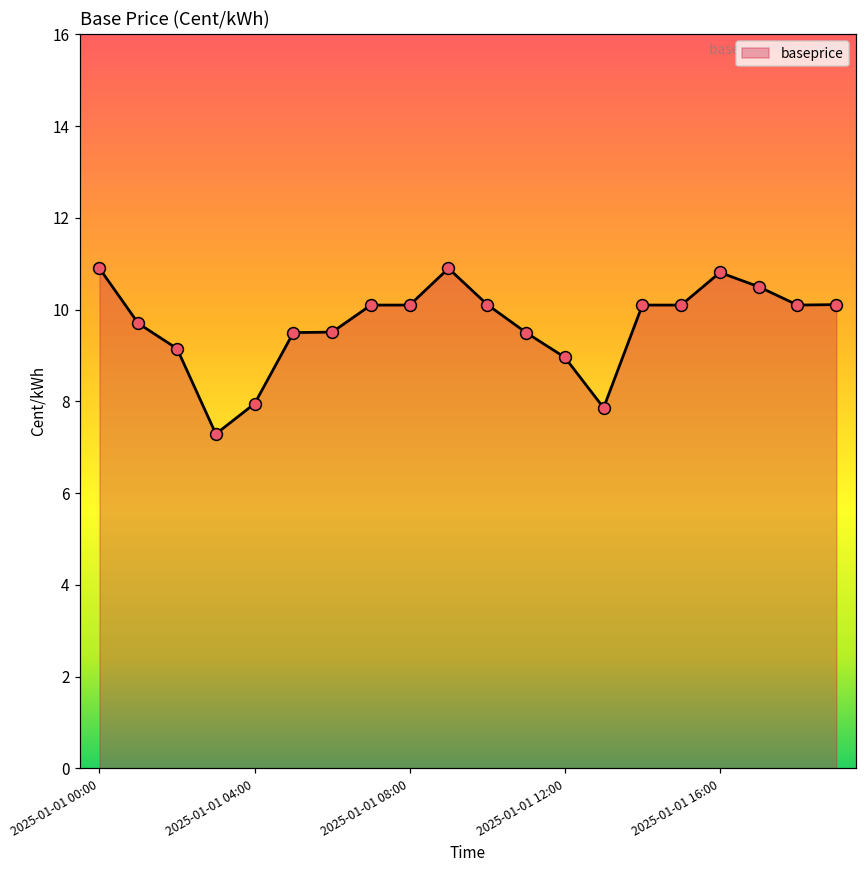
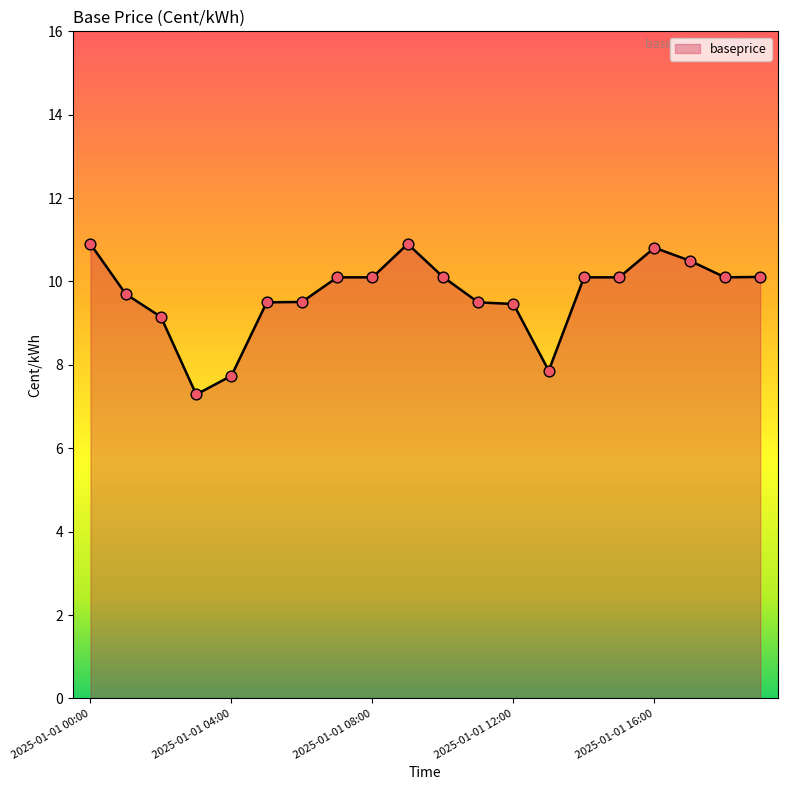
  {
    "2025-01-01 00:00": 10.9,
-   "2025-01-01 04:00": 8.0,
+   "2025-01-01 04:00": 7.7,
    "2025-01-01 08:00": 10.1,
-   "2025-01-01 12:00": 9.0,
+   "2025-01-01 12:00": 9.5,
    "2025-01-01 16:00": 10.8
  }
